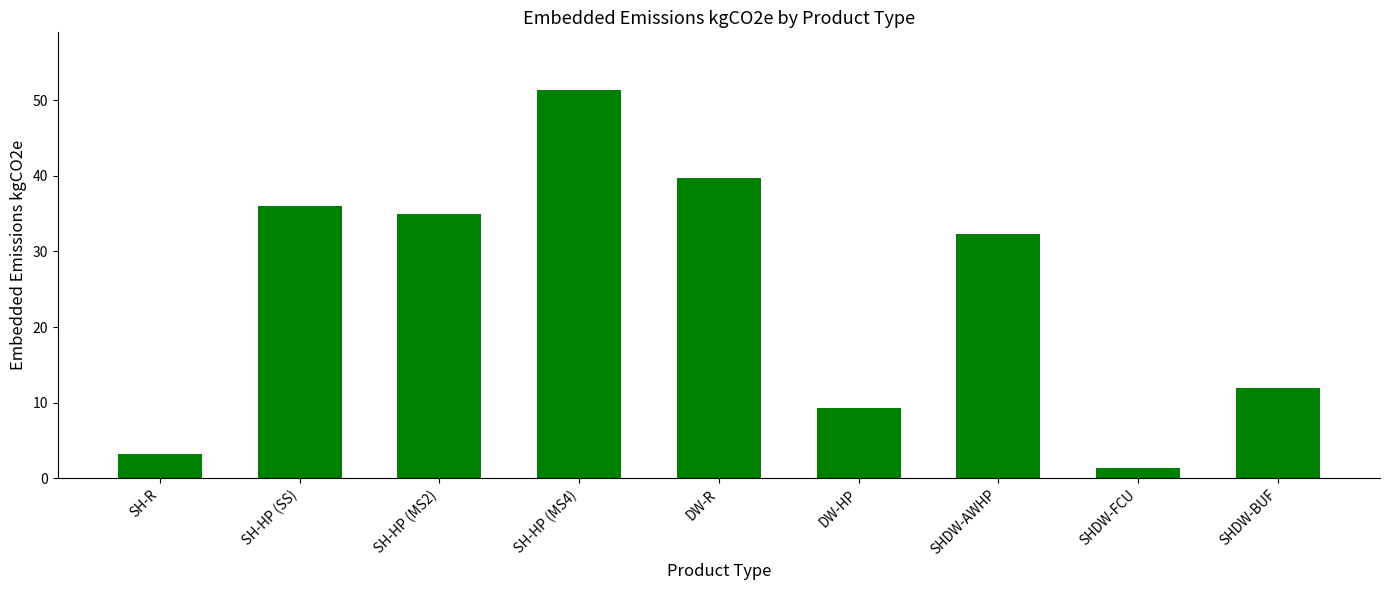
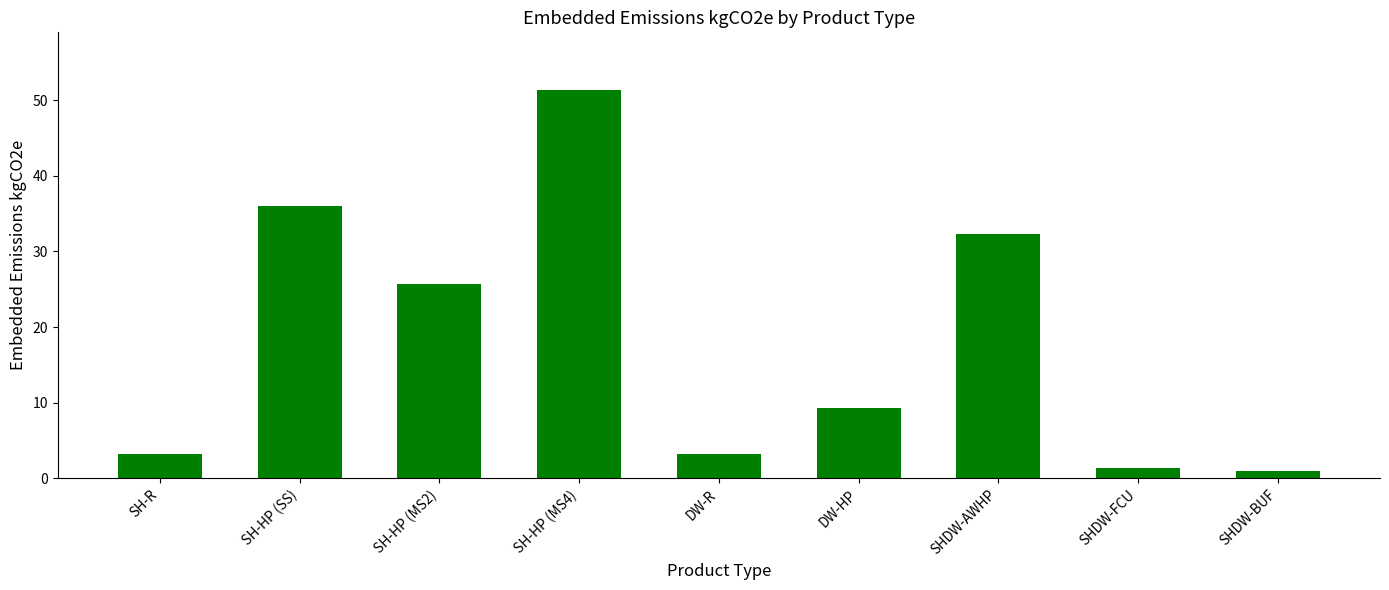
  {
    "SH-R": 3,
    "SH-HP (SS)": 36,
-   "SH-HP (MS2)": 35,
+   "SH-HP (MS2)": 26,
    "SH-HP (MS4)": 51,
-   "DW-R": 40,
+   "DW-R": 3,
    "DW-HP": 9,
    "SHDW-AWHP": 32,
    "SHDW-FCU": 1,
-   "SHDW-BUF": 12
+   "SHDW-BUF": 1
  }
